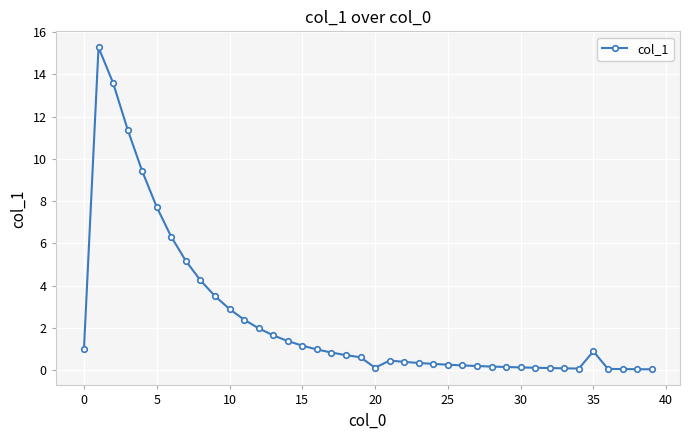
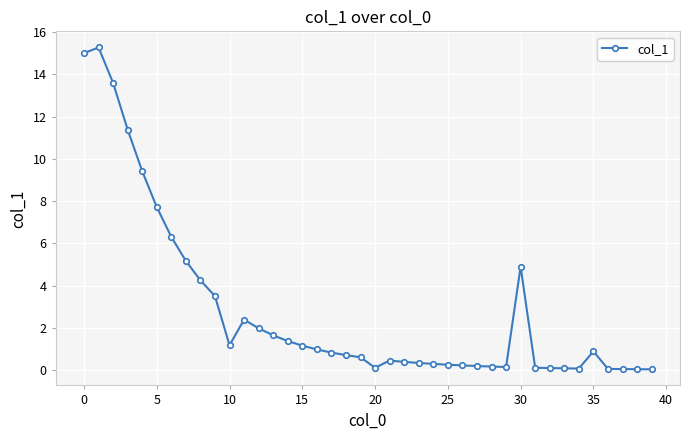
  {
-   "0": 1,
+   "0": 15,
    "5": 7.7,
-   "10": 2.9,
+   "10": 1.2,
    "15": 1.2,
    "20": 0.1,
    "25": 0.3,
-   "30": 0.1,
+   "30": 4.9,
    "35": 0.9
  }
